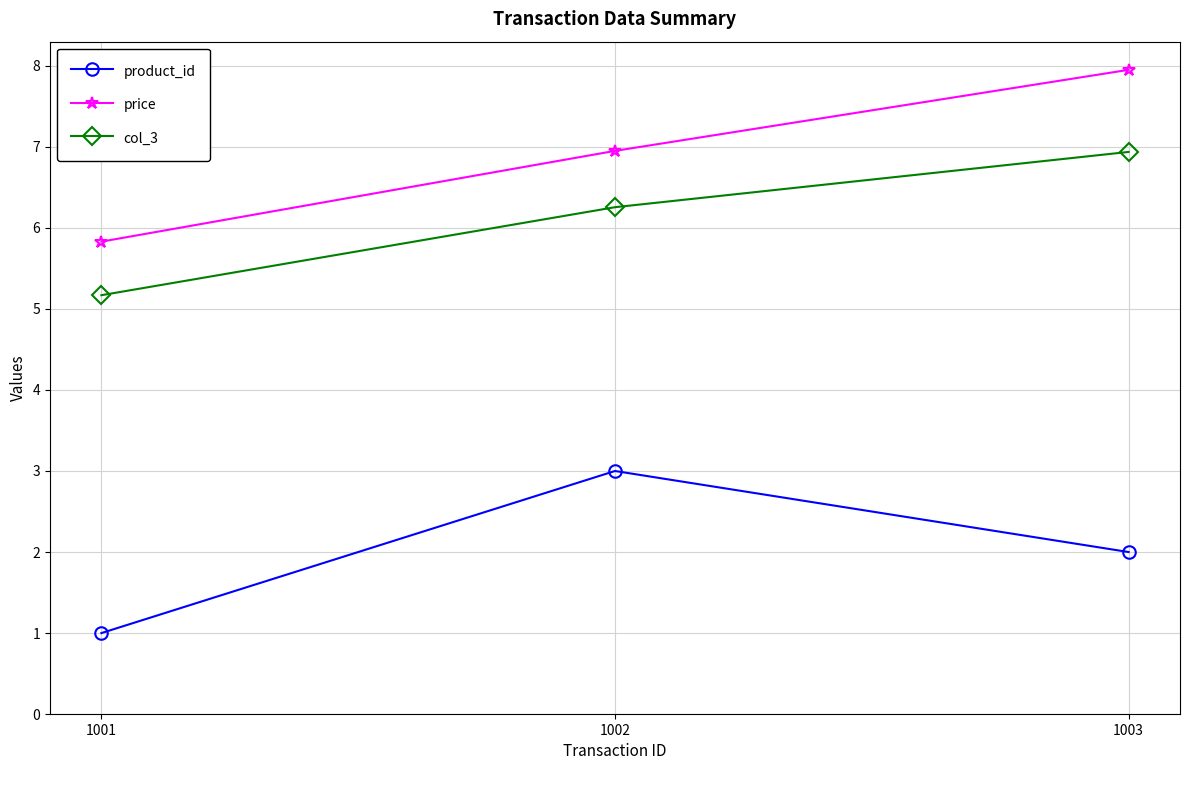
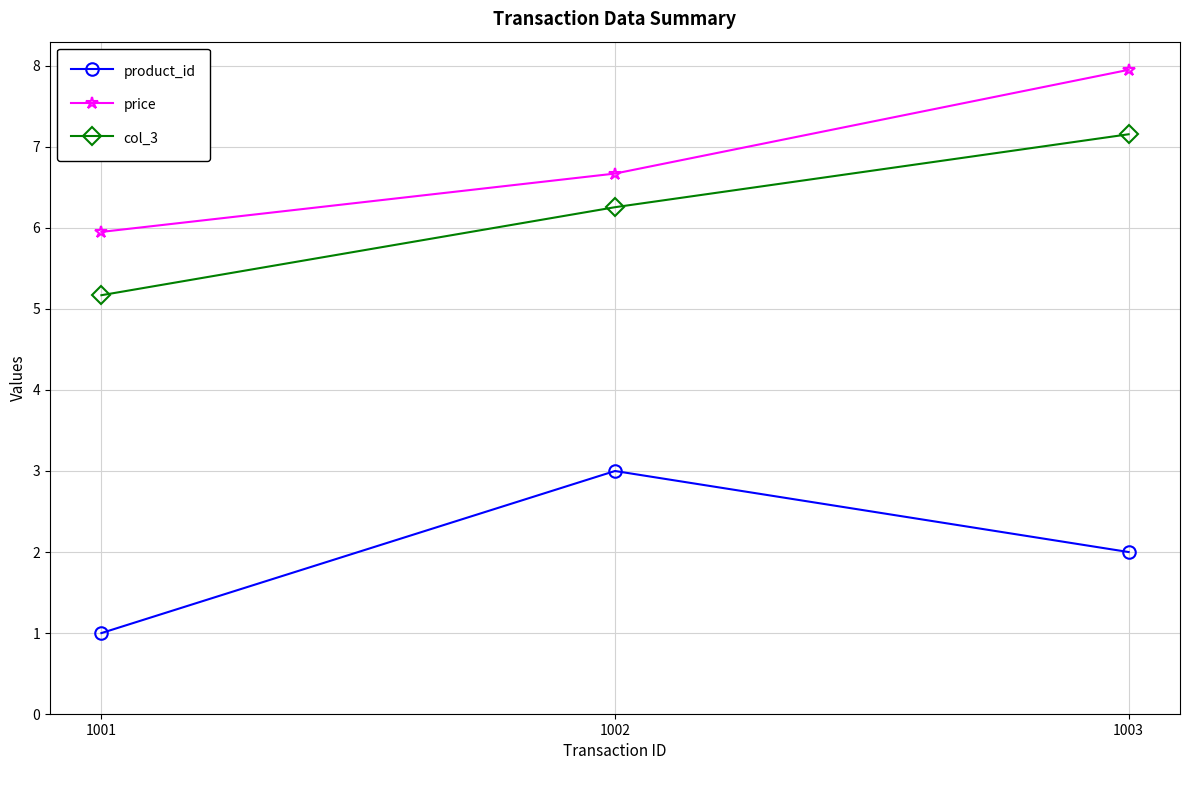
  {
    "product_id": {
      "1001": 1.0,
      "1002": 3.0,
      "1003": 2.0
    },
    "price": {
-     "1001": 5.8,
-     "1002": 7.0,
+     "1001": 6.0,
+     "1002": 6.7,
      "1003": 8.0
    },
    "col_3": {
      "1001": 5.2,
      "1002": 6.3,
-     "1003": 6.9
+     "1003": 7.2
    }
  }
